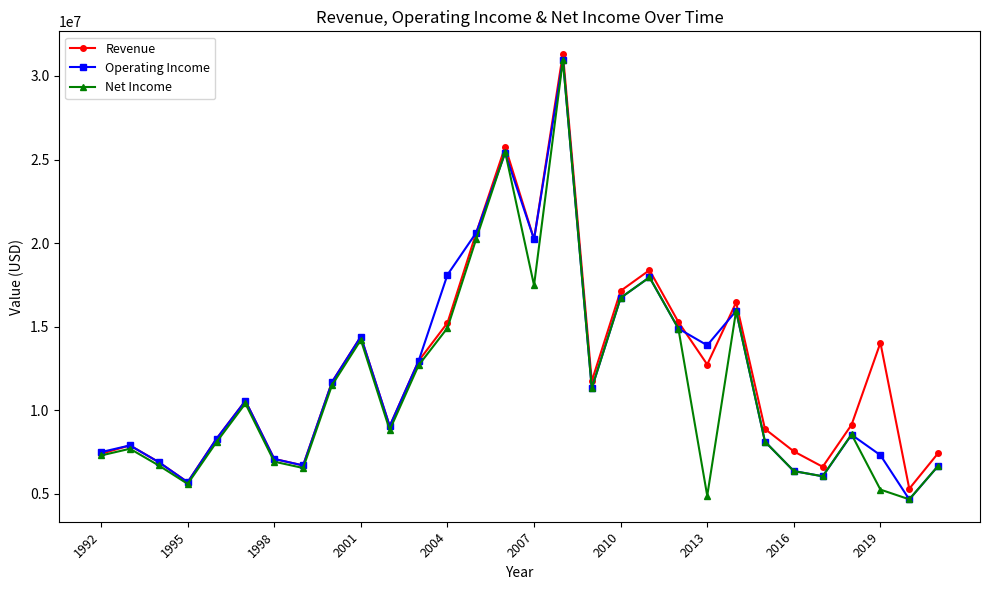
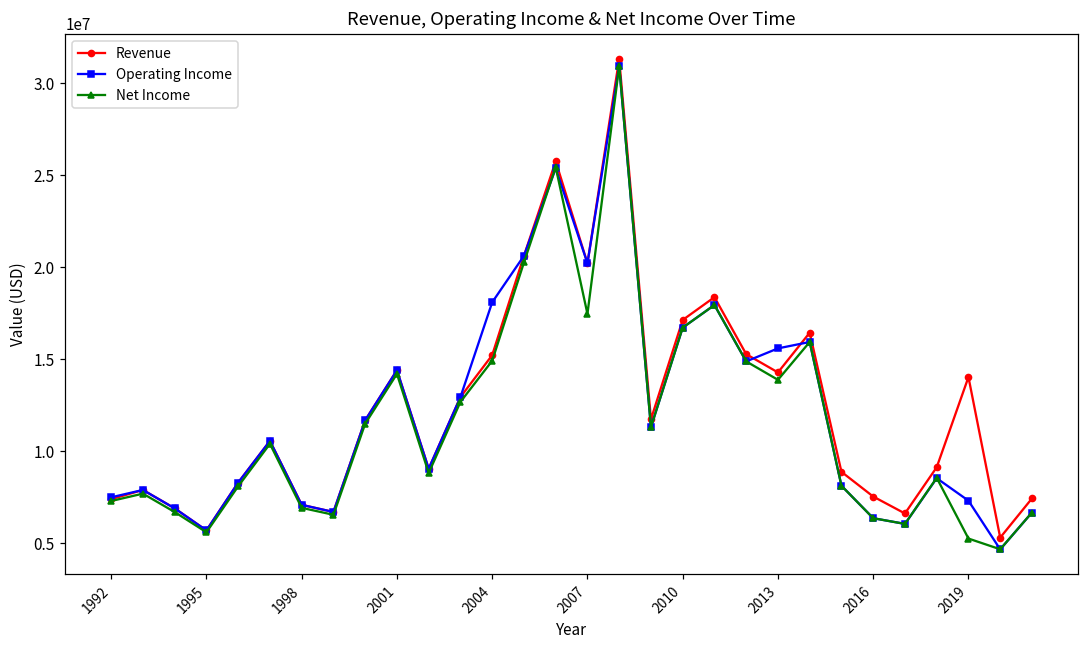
  {
    "Revenue": {
      "2004": 15200000,
      "2010": 17100000,
-     "2013": 12700000,
+     "2013": 14300000,
      "2016": 7500000,
      "2019": 14000000
    },
    "Operating Income": {
      "2004": 18100000,
-     "2013": 13900000,
+     "2013": 15600000,
      "2019": 7300000
    },
    "Net Income": {
      "1998": 6900000,
      "2001": 14200000,
      "2004": 14900000,
      "2007": 17500000,
-     "2013": 4900000,
+     "2013": 13900000,
      "2019": 5300000
    }
  }
